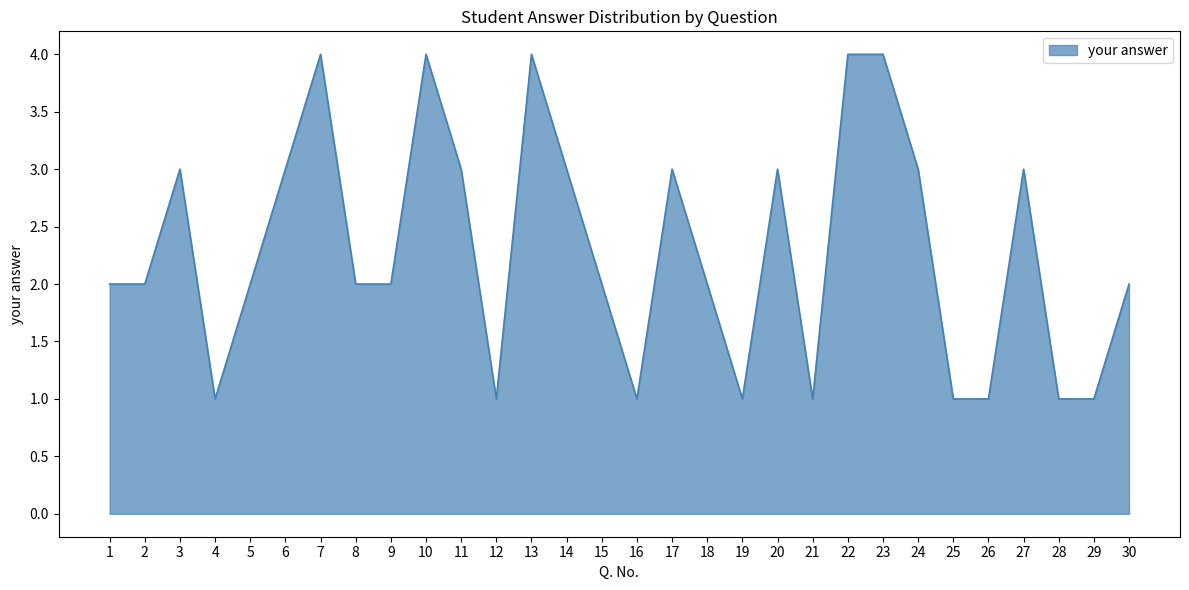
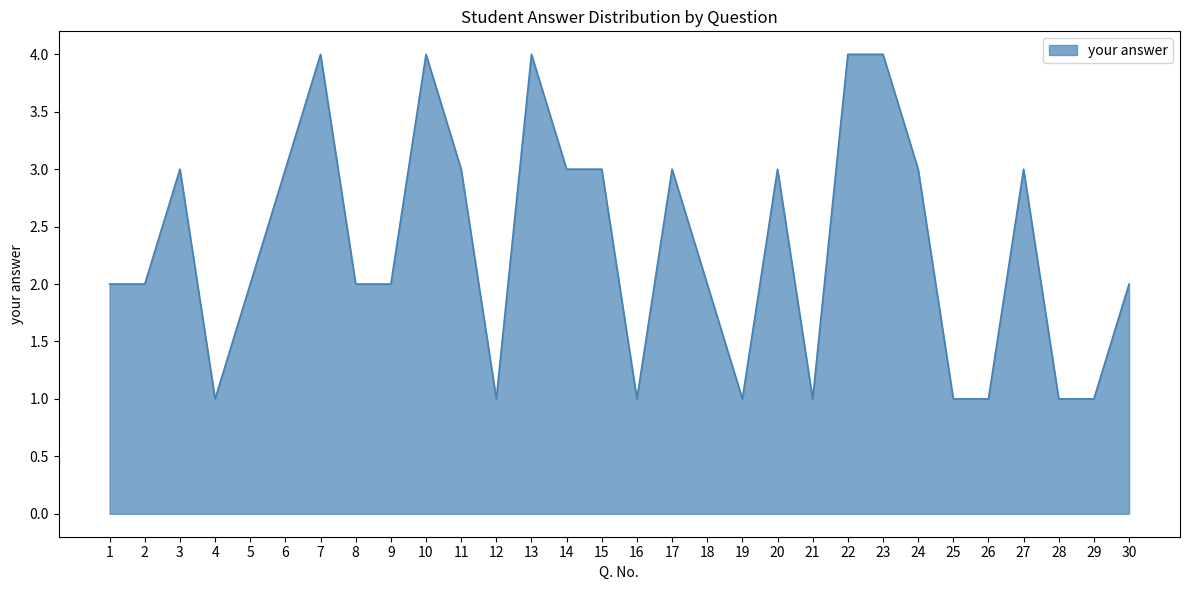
  {
    "1": 2,
    "2": 2,
    "3": 3,
    "4": 1,
    "5": 2,
    "6": 3,
    "7": 4,
    "8": 2,
    "9": 2,
    "10": 4,
    "11": 3,
    "12": 1,
    "13": 4,
    "14": 3,
-   "15": 2,
+   "15": 3,
    "16": 1,
    "17": 3,
    "18": 2,
    "19": 1,
    "20": 3,
    "21": 1,
    "22": 4,
    "23": 4,
    "24": 3,
    "25": 1,
    "26": 1,
    "27": 3,
    "28": 1,
    "29": 1,
    "30": 2
  }
